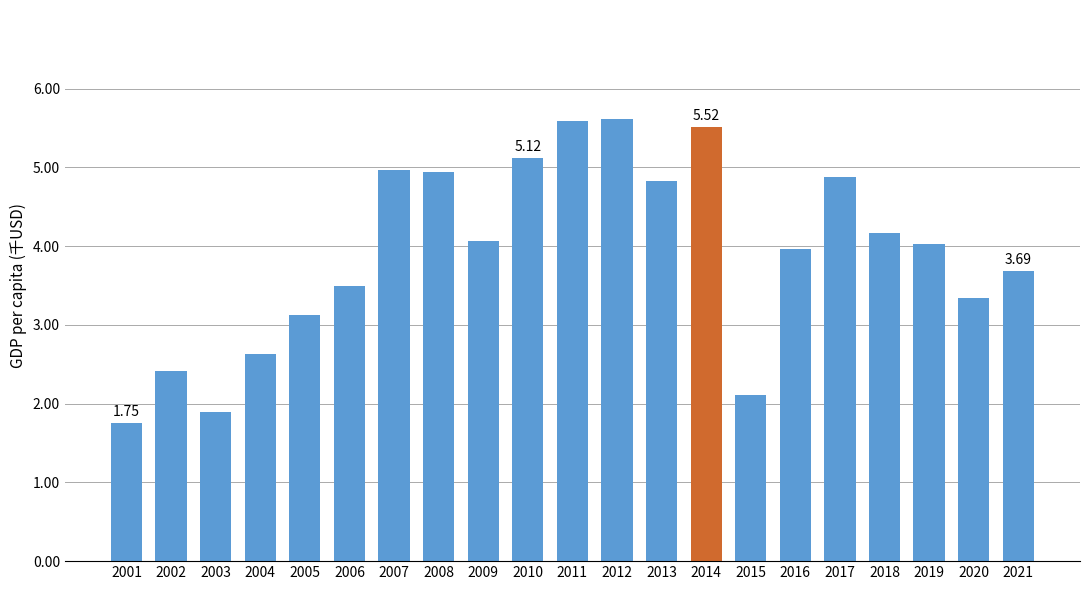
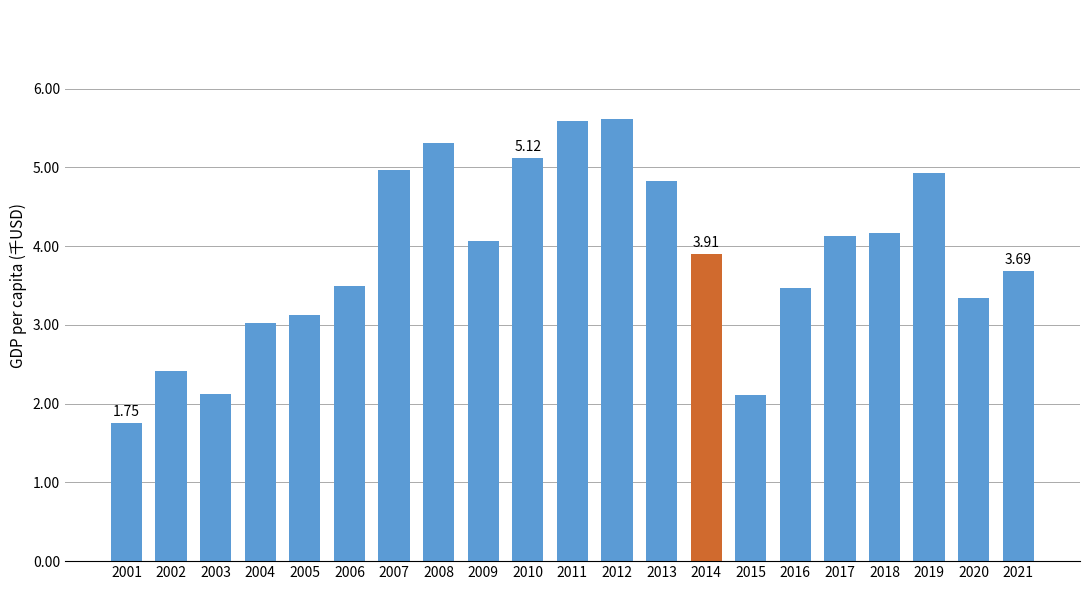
  {
    "2001": 1.75,
-   "2003": 1.9,
-   "2004": 2.6,
-   "2008": 4.9,
+   "2003": 2.1,
+   "2004": 3.0,
+   "2008": 5.3,
    "2010": 5.12,
-   "2014": 5.52,
-   "2016": 4.0,
-   "2017": 4.9,
-   "2019": 4.0,
+   "2014": 3.91,
+   "2016": 3.5,
+   "2017": 4.1,
+   "2019": 4.9,
    "2021": 3.69
  }
